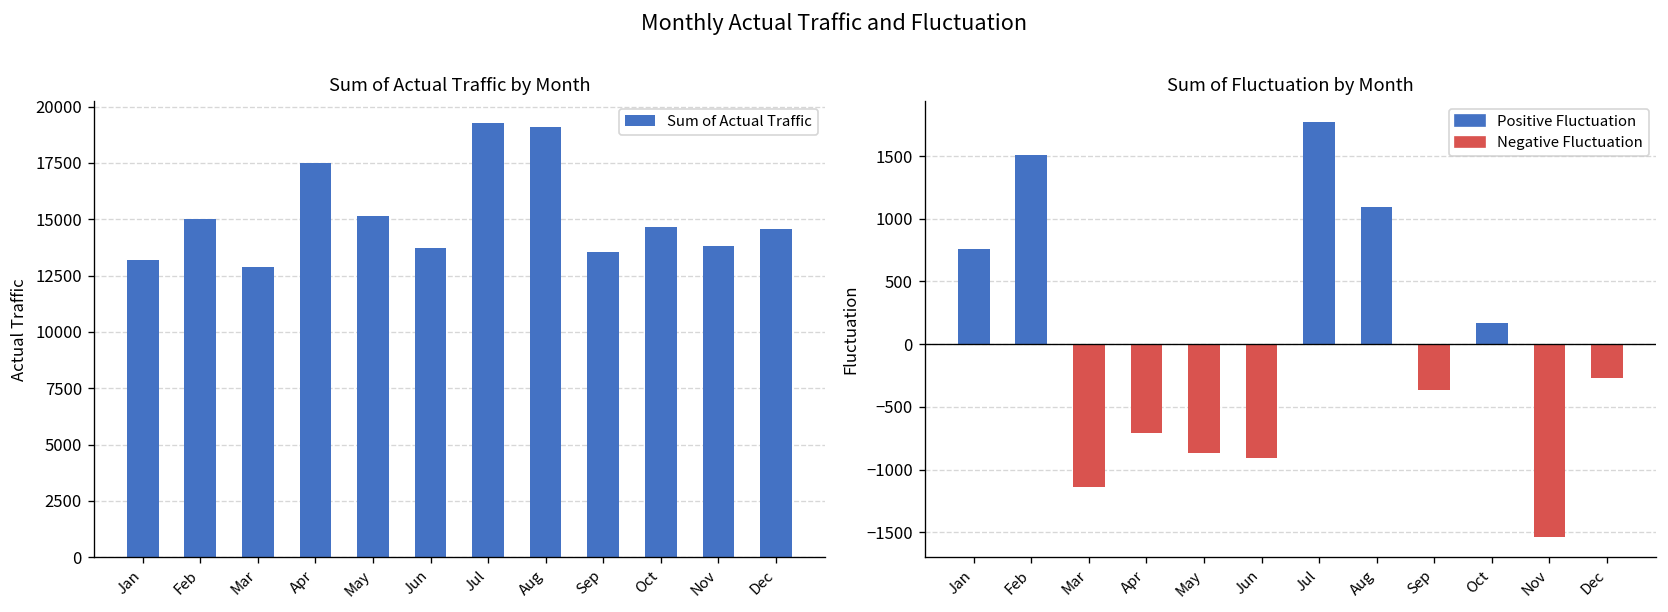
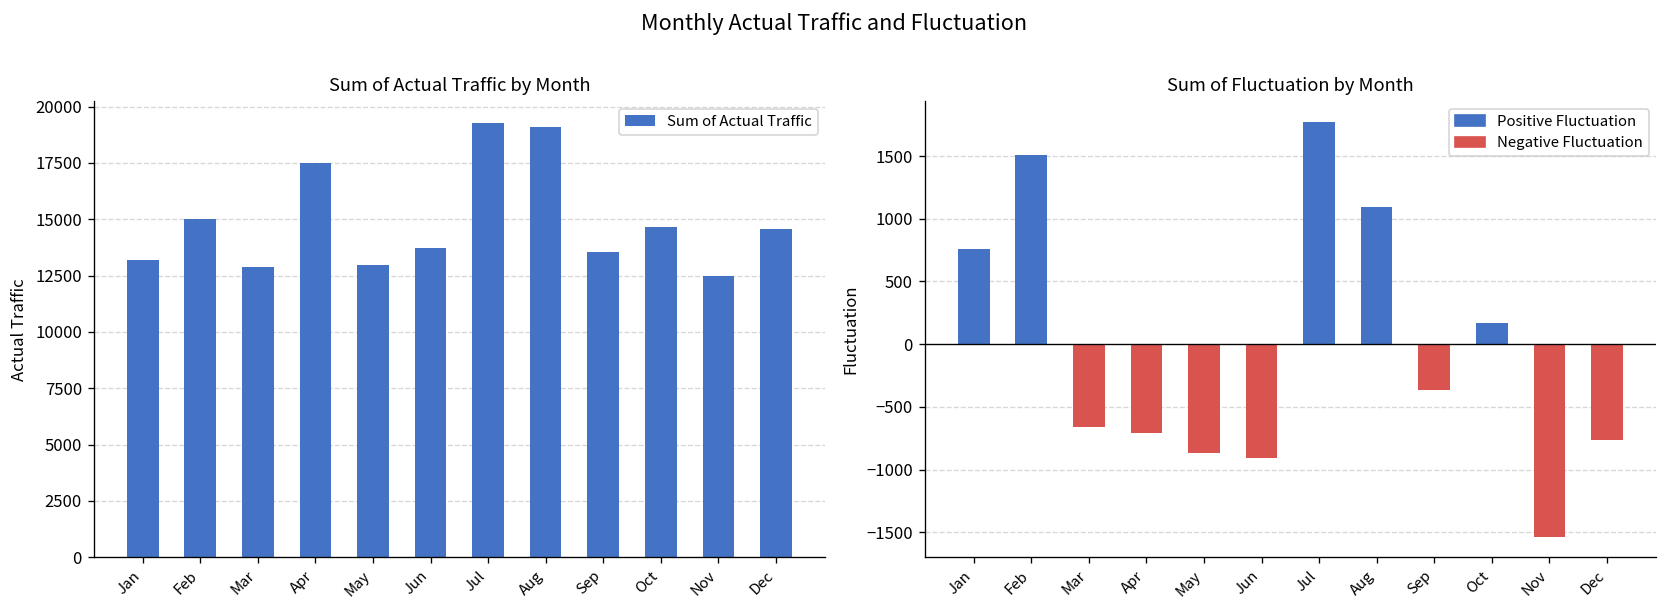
  {
    "Sum of Actual Traffic by Month": {
      "Jan": 13200,
      "Feb": 15000,
      "Mar": 12900,
      "Apr": 17500,
-     "May": 15100,
+     "May": 13000,
      "Jun": 13700,
      "Jul": 19300,
      "Aug": 19100,
      "Sep": 13600,
      "Oct": 14700,
-     "Nov": 13800,
+     "Nov": 12500,
      "Dec": 14600
    },
    "Sum of Fluctuation by Month": {
      "Jan": 760,
      "Feb": 1510,
-     "Mar": -1140,
+     "Mar": -660,
      "Apr": -710,
      "May": -870,
      "Jun": -910,
      "Jul": 1770,
      "Aug": 1090,
      "Sep": -360,
      "Oct": 170,
      "Nov": -1530,
-     "Dec": -270
+     "Dec": -760
    }
  }
